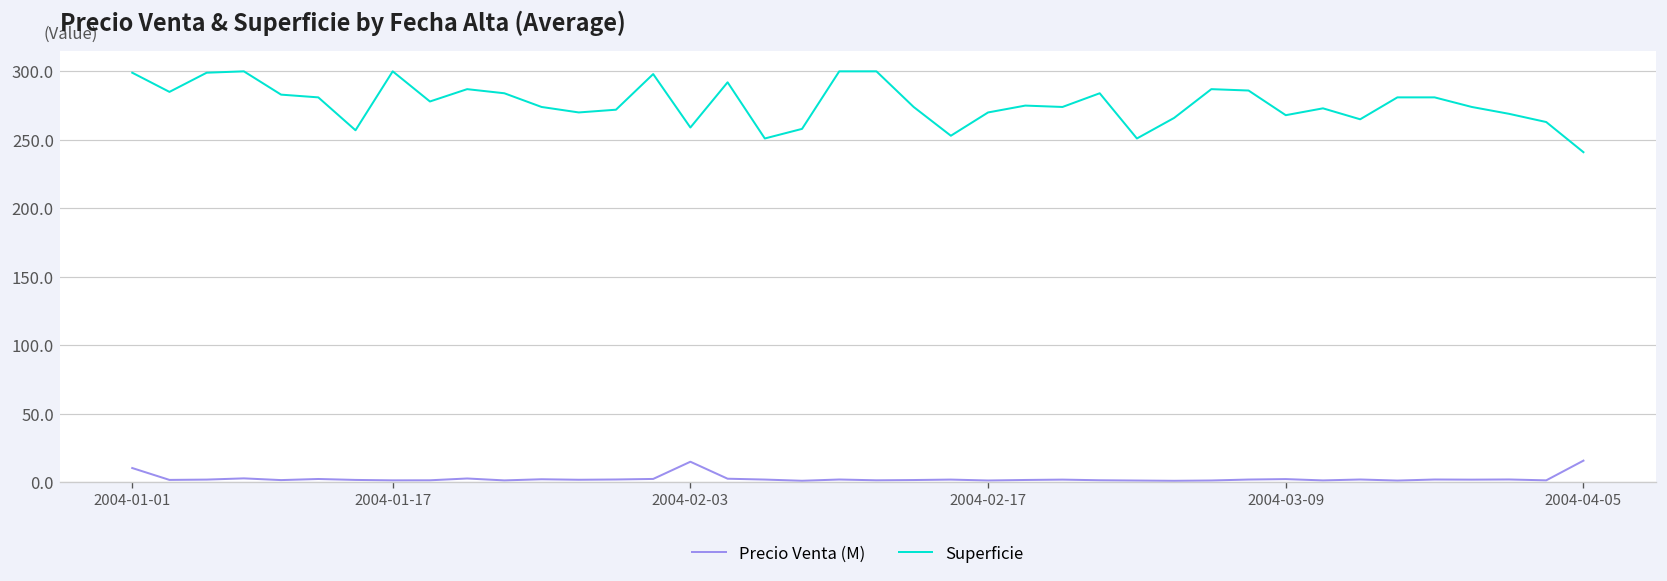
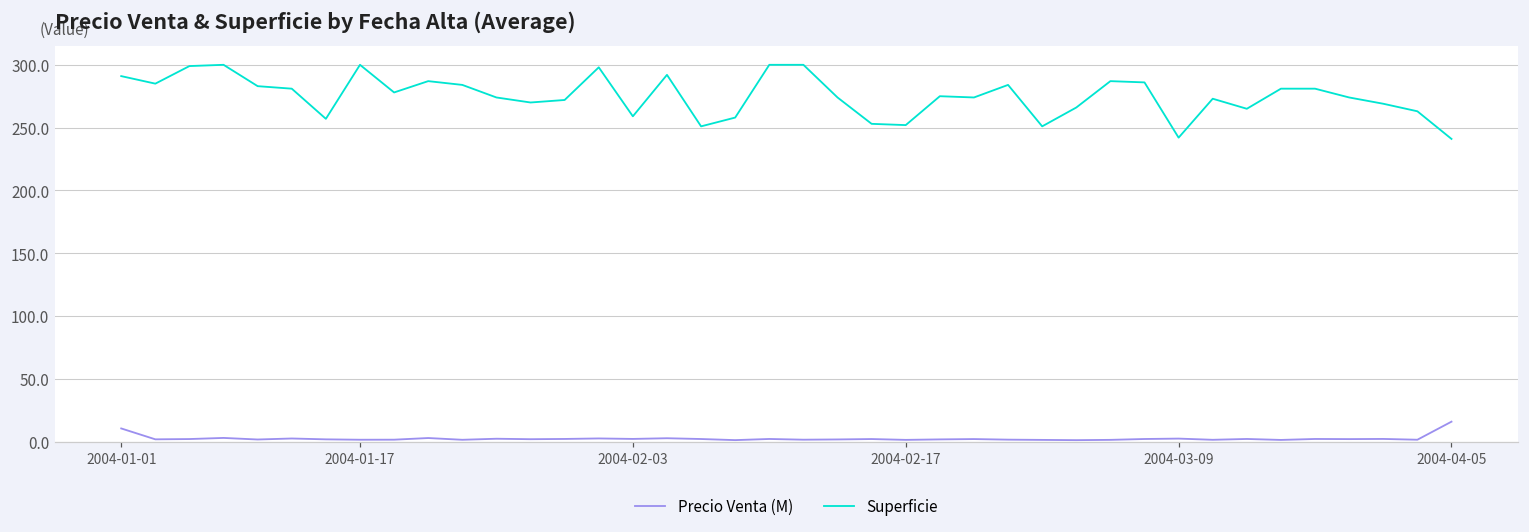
  {
    "Precio Venta (M)": {
      "2004-01-01": 10,
      "2004-01-17": 1,
-     "2004-02-03": 15,
+     "2004-02-03": 2,
      "2004-02-17": 1,
      "2004-03-09": 2,
      "2004-04-05": 16
    },
    "Superficie": {
-     "2004-01-01": 299,
+     "2004-01-01": 291,
      "2004-01-17": 300,
      "2004-02-03": 259,
-     "2004-02-17": 270,
-     "2004-03-09": 268,
+     "2004-02-17": 252,
+     "2004-03-09": 242,
      "2004-04-05": 241
    }
  }
